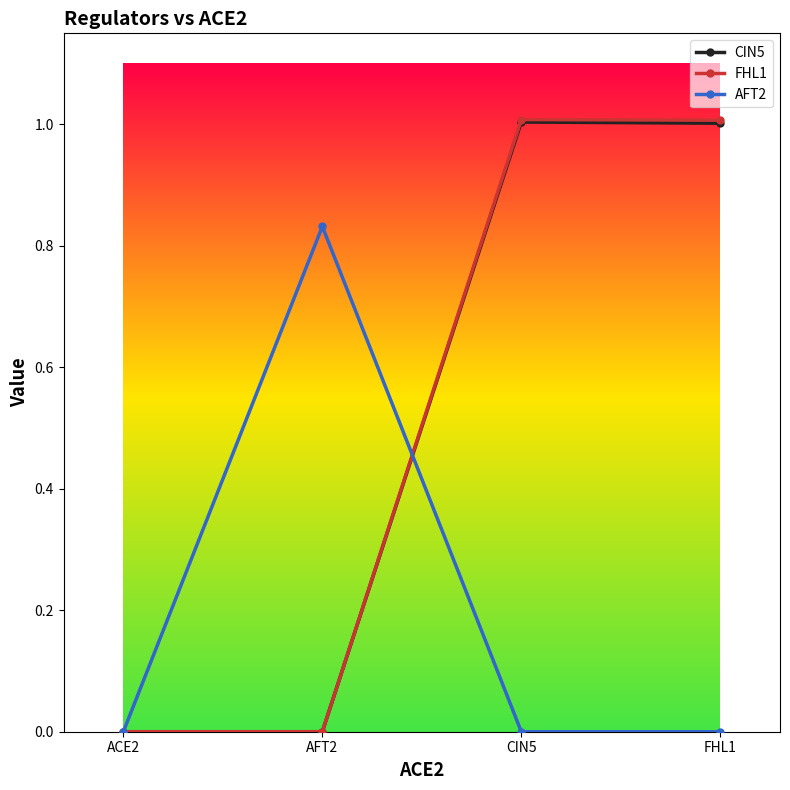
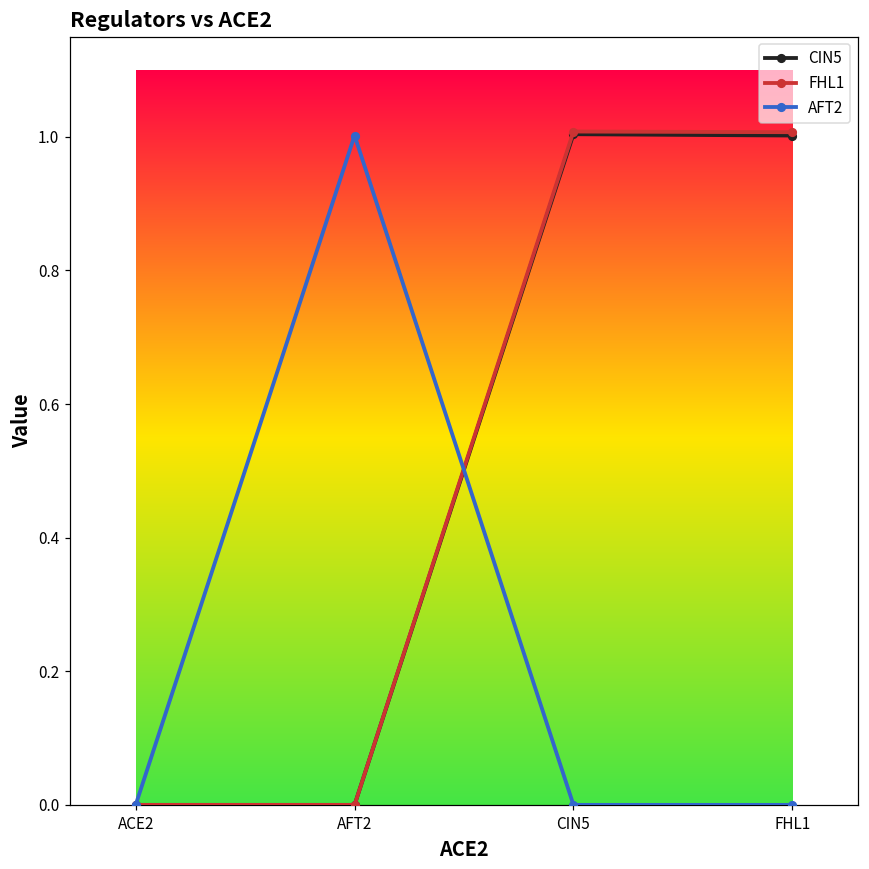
  {
    "CIN5": {
      "FHL1": 1.00
    },
    "FHL1": {
      "FHL1": 1.01
    },
    "AFT2": {
-     "AFT2": 0.83,
+     "AFT2": 1.00,
      "CIN5": 0.00,
      "FHL1": 0.00
    }
  }
